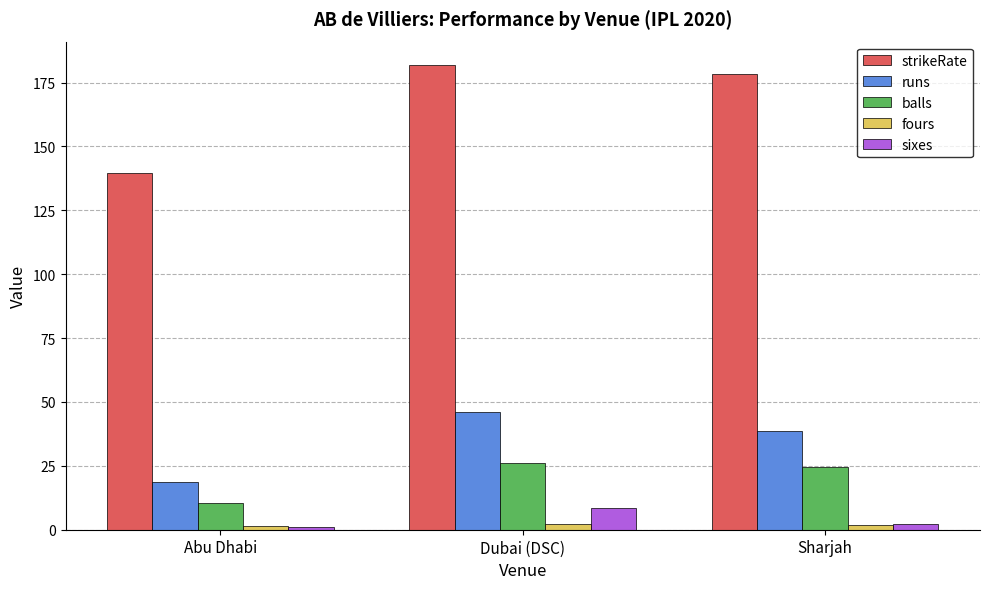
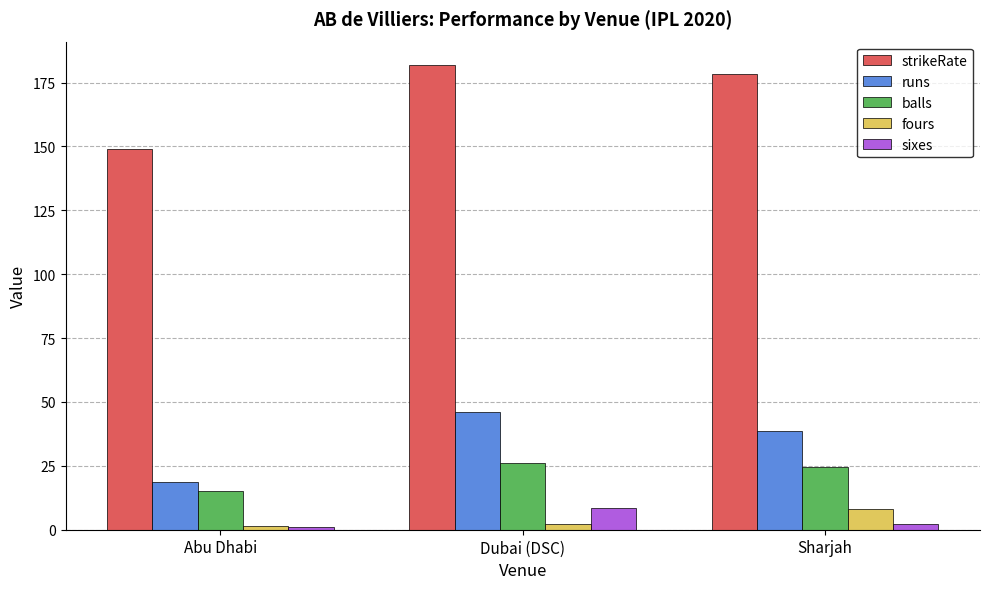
  {
    "strikeRate": {
-     "Abu Dhabi": 140,
+     "Abu Dhabi": 149,
      "Dubai (DSC)": 182,
      "Sharjah": 178
    },
    "runs": {
      "Abu Dhabi": 19,
      "Dubai (DSC)": 46,
      "Sharjah": 39
    },
    "balls": {
-     "Abu Dhabi": 10,
+     "Abu Dhabi": 15,
      "Dubai (DSC)": 26,
      "Sharjah": 25
    },
    "fours": {
      "Abu Dhabi": 2,
      "Dubai (DSC)": 2,
-     "Sharjah": 2
+     "Sharjah": 8
    },
    "sixes": {
      "Abu Dhabi": 1,
      "Dubai (DSC)": 9,
      "Sharjah": 2
    }
  }
